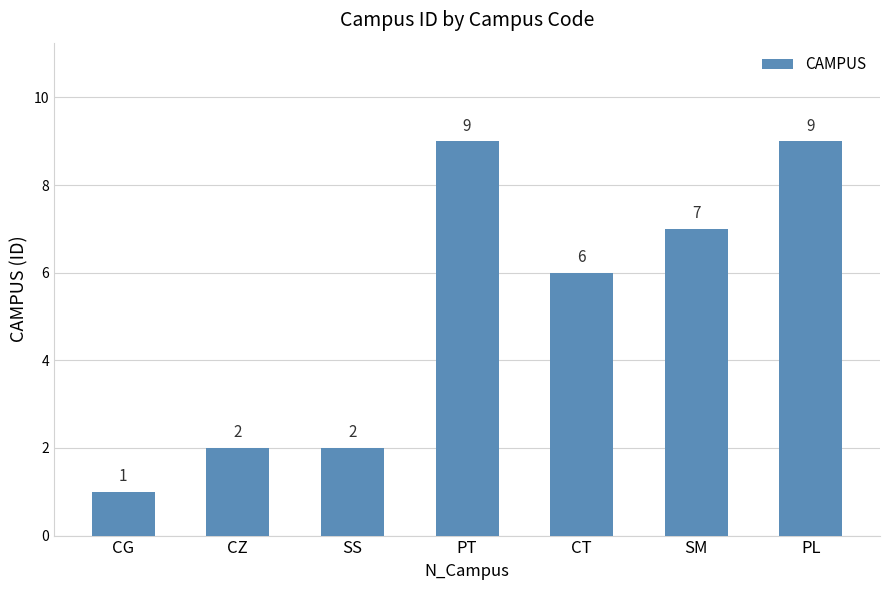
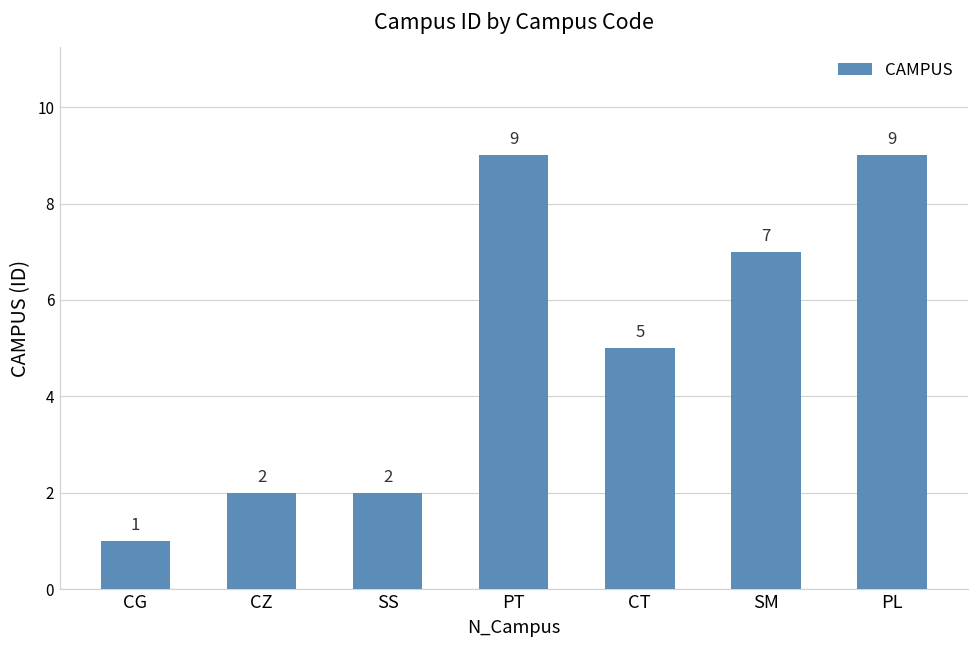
  {
    "CG": 1,
    "CZ": 2,
    "SS": 2,
    "PT": 9,
-   "CT": 6,
+   "CT": 5,
    "SM": 7,
    "PL": 9
  }
